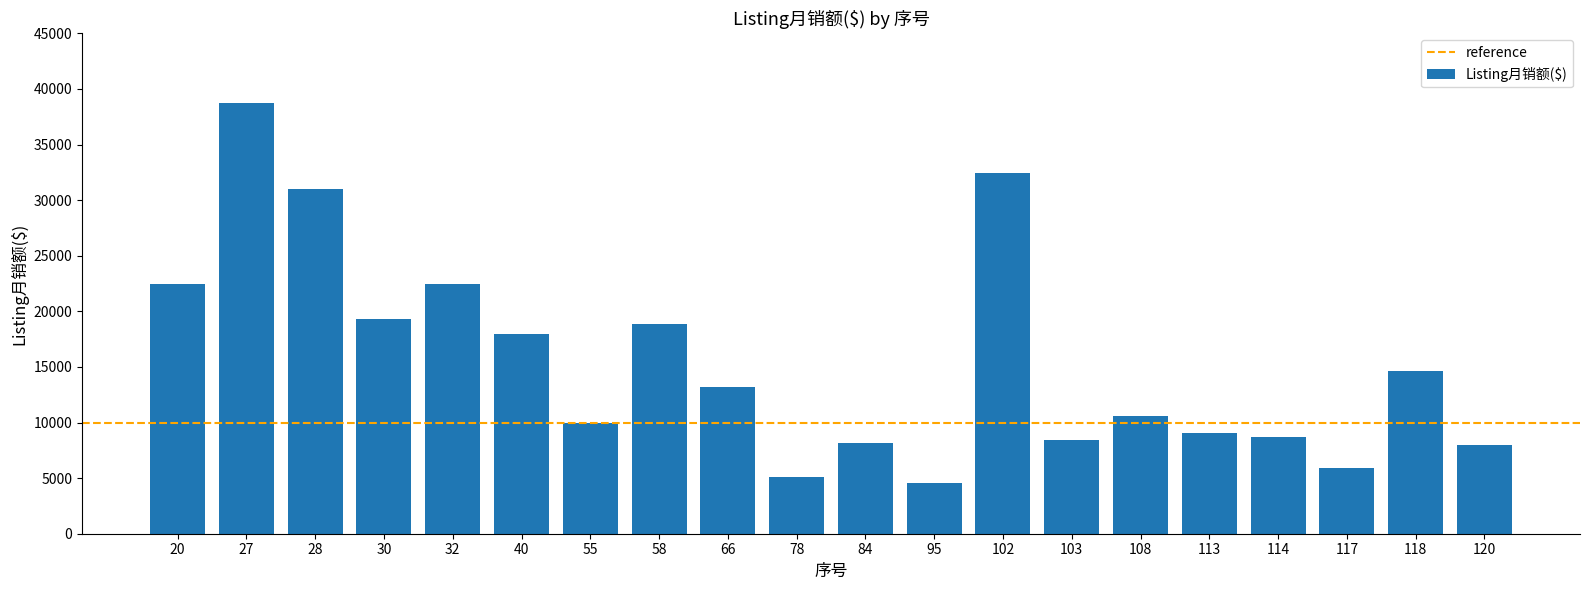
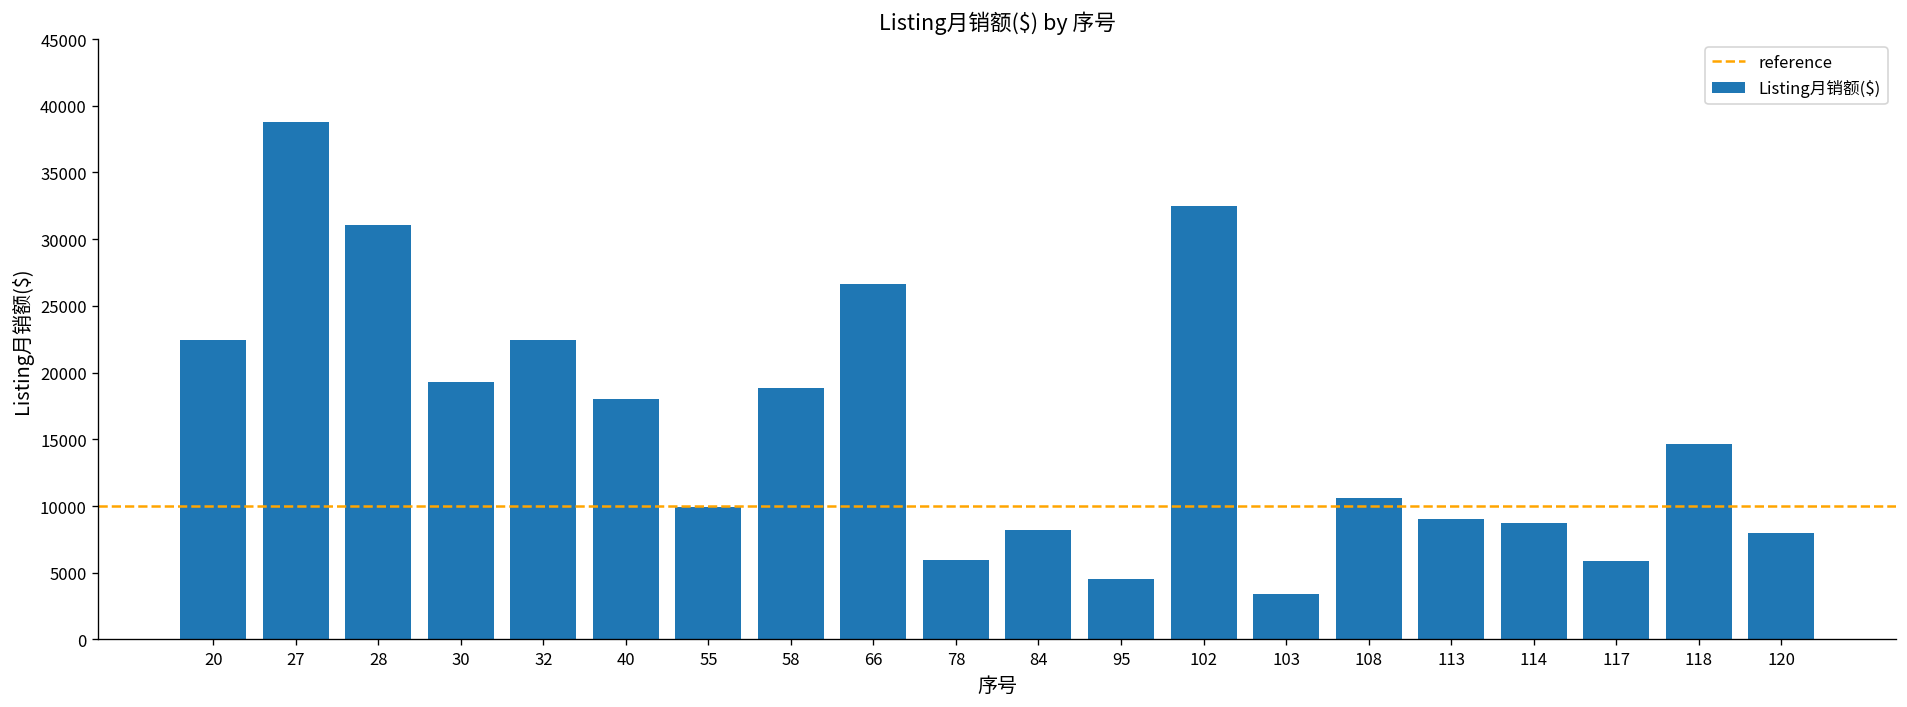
  {
    "20": 22500,
    "27": 38800,
    "28": 31000,
    "30": 19300,
    "32": 22500,
    "40": 18000,
    "55": 10000,
    "58": 18800,
-   "66": 13200,
-   "78": 5100,
+   "66": 26600,
+   "78": 5900,
    "84": 8200,
    "95": 4500,
    "102": 32500,
-   "103": 8500,
+   "103": 3400,
    "108": 10600,
    "113": 9100,
    "114": 8700,
    "117": 5900,
    "118": 14700,
    "120": 8000
  }
